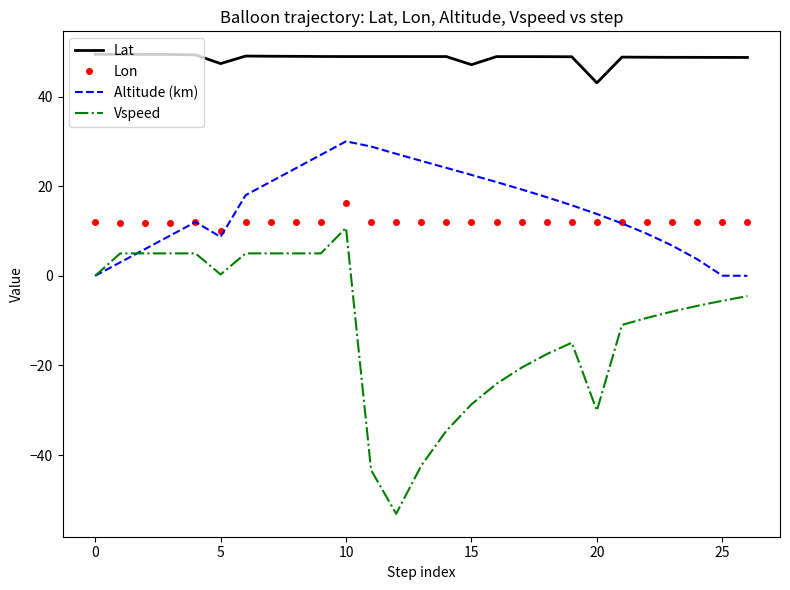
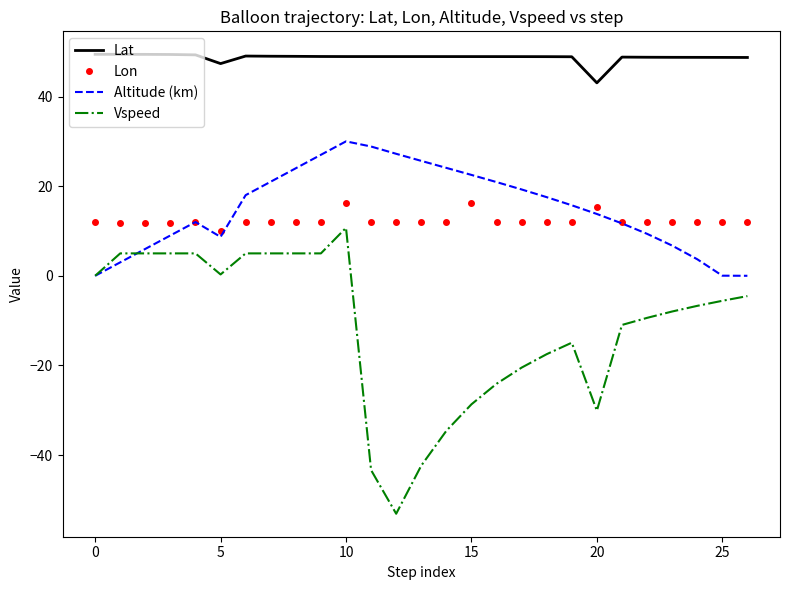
  {
    "Lat": {
      "5": 47,
      "10": 49,
-     "15": 47,
+     "15": 49,
      "20": 43,
      "25": 49
    },
    "Lon": {
      "0": 12,
      "5": 10,
      "10": 16,
-     "15": 12,
-     "20": 12,
+     "15": 16,
+     "20": 15,
      "25": 12
    },
    "Altitude (km)": {
      "5": 9,
      "10": 30,
      "15": 23,
      "20": 14,
      "25": 0
    },
    "Vspeed": {
      "5": 0,
      "10": 11,
      "15": -29,
      "20": -30,
      "25": -6
    }
  }
